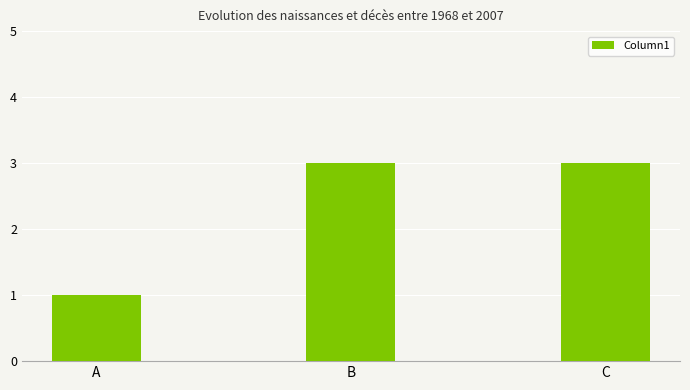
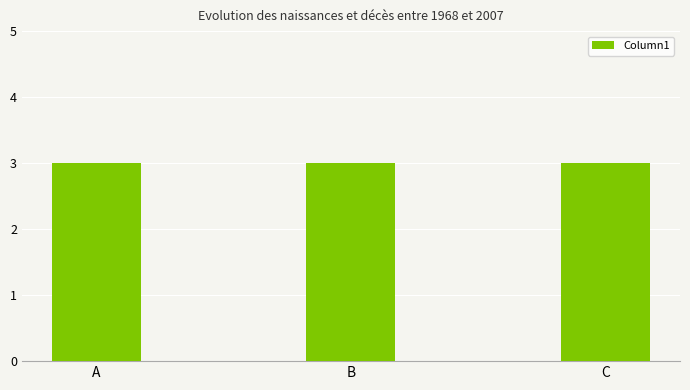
  {
-   "A": 1,
+   "A": 3,
    "B": 3,
    "C": 3
  }
